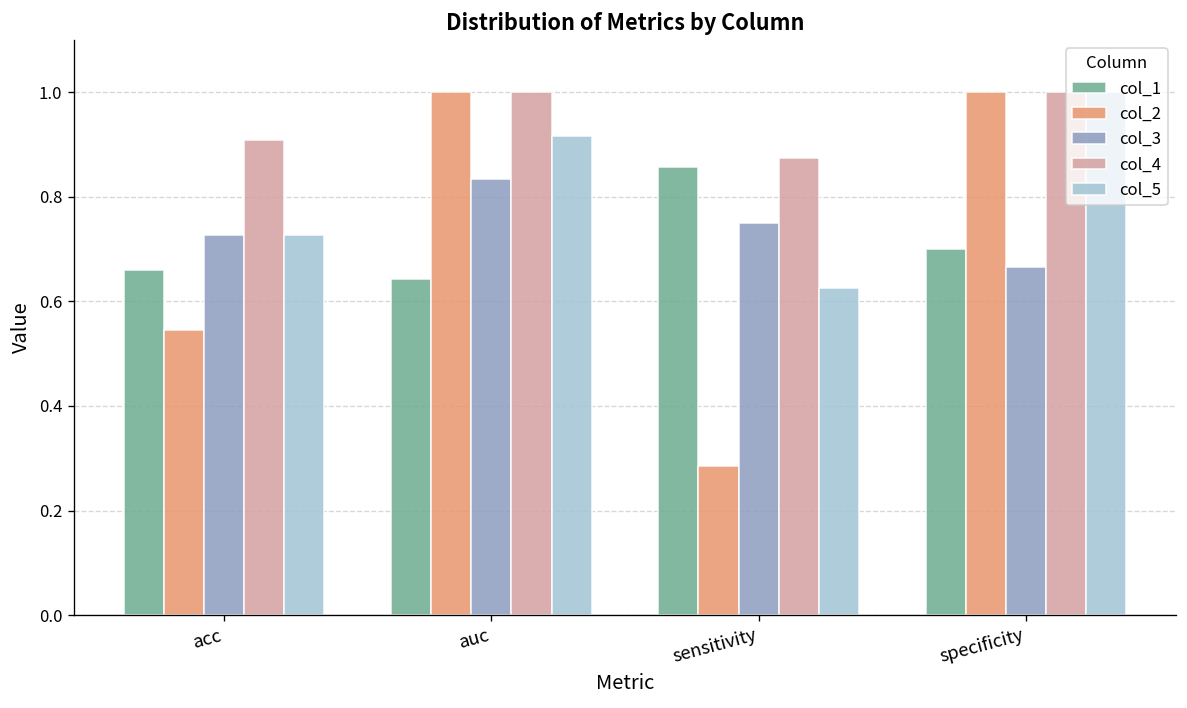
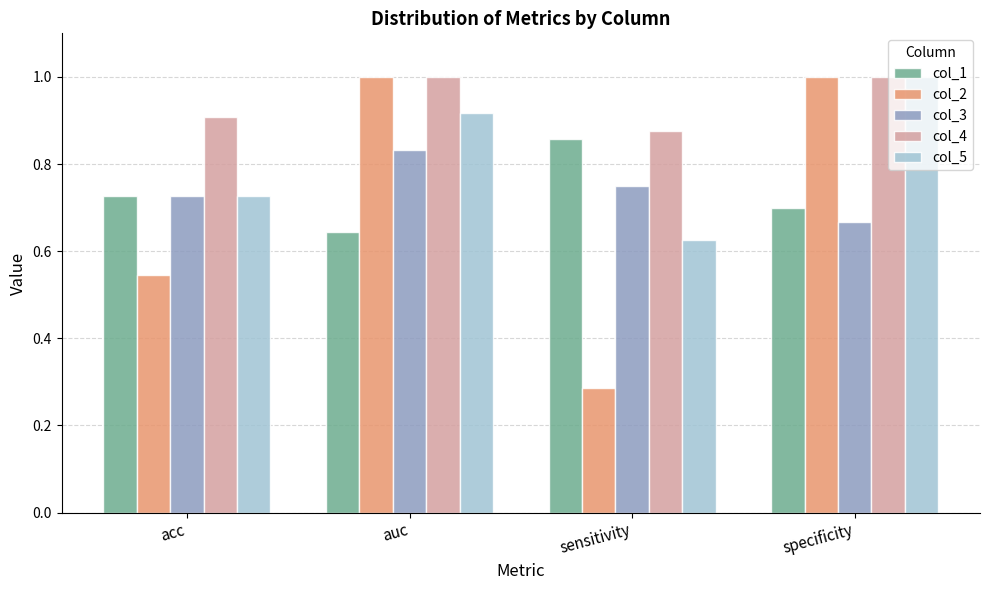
  {
    "col_1": {
-     "acc": 0.66,
+     "acc": 0.73,
      "auc": 0.64,
      "sensitivity": 0.86,
      "specificity": 0.70
    }
  }
